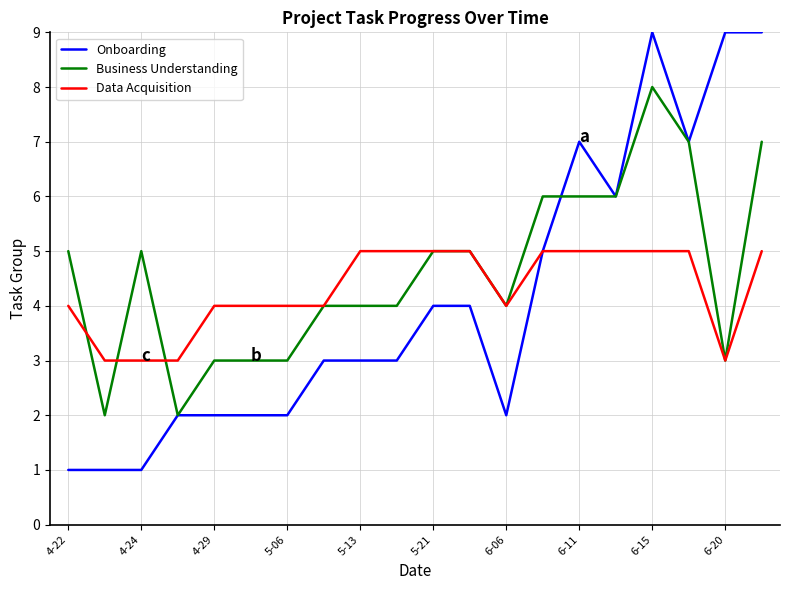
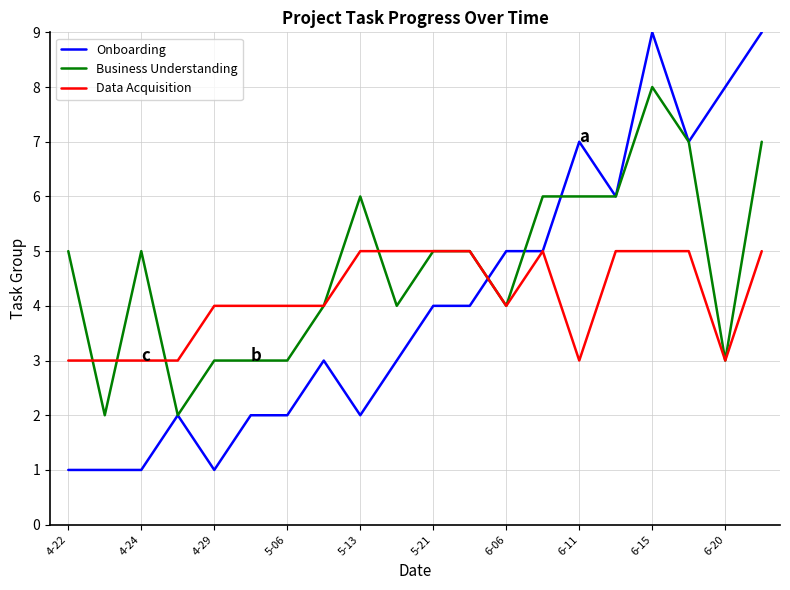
  {
    "Onboarding": {
      "4-22": 1,
      "4-24": 1,
-     "4-29": 2,
+     "4-29": 1,
      "5-06": 2,
-     "5-13": 3,
+     "5-13": 2,
      "5-21": 4,
-     "6-06": 2,
+     "6-06": 5,
      "6-11": 7,
      "6-15": 9,
-     "6-20": 9
+     "6-20": 8
    },
    "Business Understanding": {
      "4-22": 5,
      "4-24": 5,
      "4-29": 3,
      "5-06": 3,
-     "5-13": 4,
+     "5-13": 6,
      "6-11": 6,
      "6-15": 8
    },
    "Data Acquisition": {
-     "4-22": 4,
+     "4-22": 3,
      "4-24": 3,
      "4-29": 4,
      "5-06": 4,
      "5-13": 5,
-     "6-11": 5,
+     "6-11": 3,
      "6-15": 5
    }
  }
